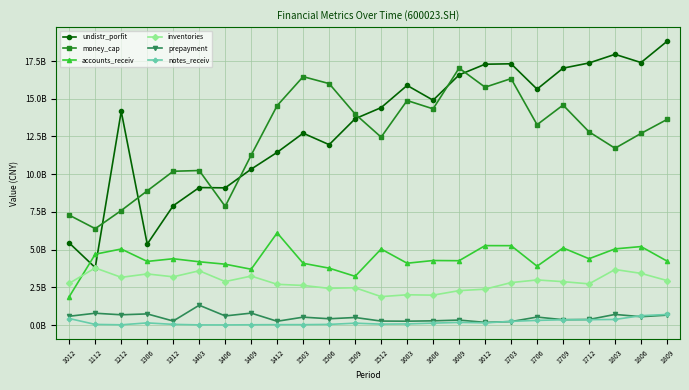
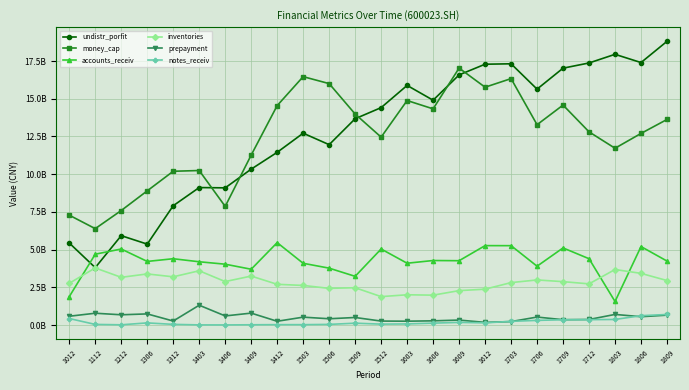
  {
    "undistr_porfit": {
      "1012": 5400000000,
-     "1212": 14200000000,
+     "1212": 5900000000,
      "1306": 5400000000,
      "1312": 7900000000,
      "1403": 9100000000,
      "1406": 9100000000,
      "1409": 10300000000,
      "1412": 11400000000,
      "1503": 12700000000,
      "1506": 12000000000,
      "1509": 13700000000,
      "1512": 14400000000,
      "1603": 15900000000,
      "1606": 14900000000,
      "1609": 16600000000,
      "1612": 17300000000,
      "1703": 17300000000,
      "1706": 15600000000,
      "1709": 17000000000,
      "1712": 17400000000,
      "1803": 17900000000,
      "1806": 17400000000,
      "1809": 18800000000
    },
    "accounts_receiv": {
      "1012": 1900000000,
      "1112": 4700000000,
      "1212": 5000000000,
      "1306": 4200000000,
      "1312": 4400000000,
      "1403": 4200000000,
      "1406": 4000000000,
      "1409": 3700000000,
-     "1412": 6100000000,
+     "1412": 5500000000,
      "1503": 4100000000,
      "1506": 3800000000,
      "1509": 3200000000,
      "1512": 5000000000,
      "1603": 4100000000,
      "1606": 4300000000,
      "1609": 4300000000,
      "1612": 5300000000,
      "1703": 5300000000,
      "1706": 3900000000,
      "1709": 5100000000,
      "1712": 4400000000,
-     "1803": 5000000000,
+     "1803": 1600000000,
      "1806": 5200000000,
      "1809": 4200000000
    }
  }
